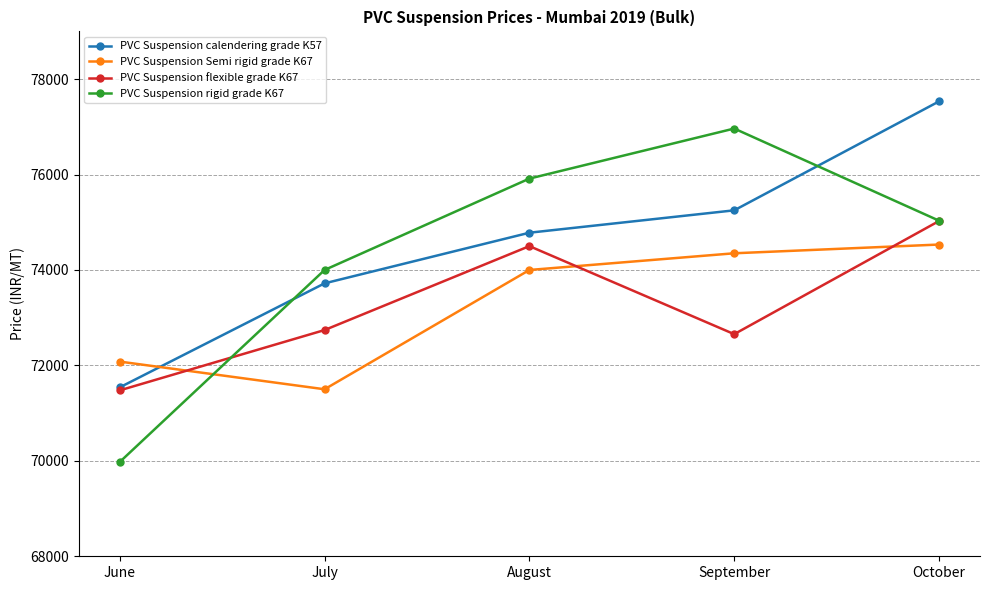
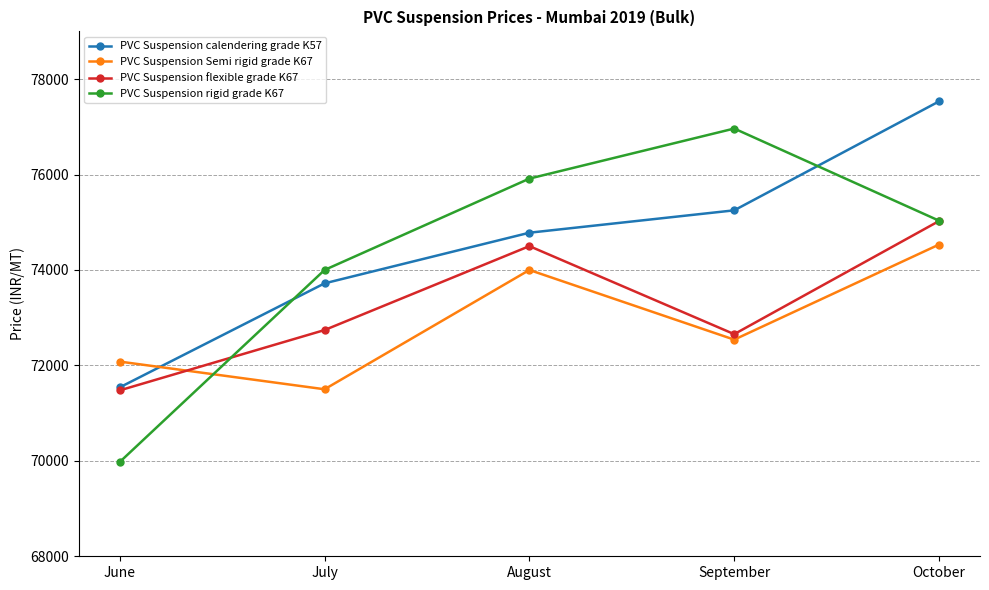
  {
    "PVC Suspension calendering grade K57": {
      "June": 71500,
      "July": 73700,
      "August": 74800,
      "September": 75300,
      "October": 77500
    },
    "PVC Suspension Semi rigid grade K67": {
      "June": 72100,
      "July": 71500,
      "August": 74000,
-     "September": 74400,
+     "September": 72500,
      "October": 74500
    },
    "PVC Suspension flexible grade K67": {
      "June": 71500,
      "July": 72700,
      "August": 74500,
      "September": 72700
    },
    "PVC Suspension rigid grade K67": {
      "June": 70000,
      "July": 74000,
      "August": 75900,
      "September": 77000
    }
  }
